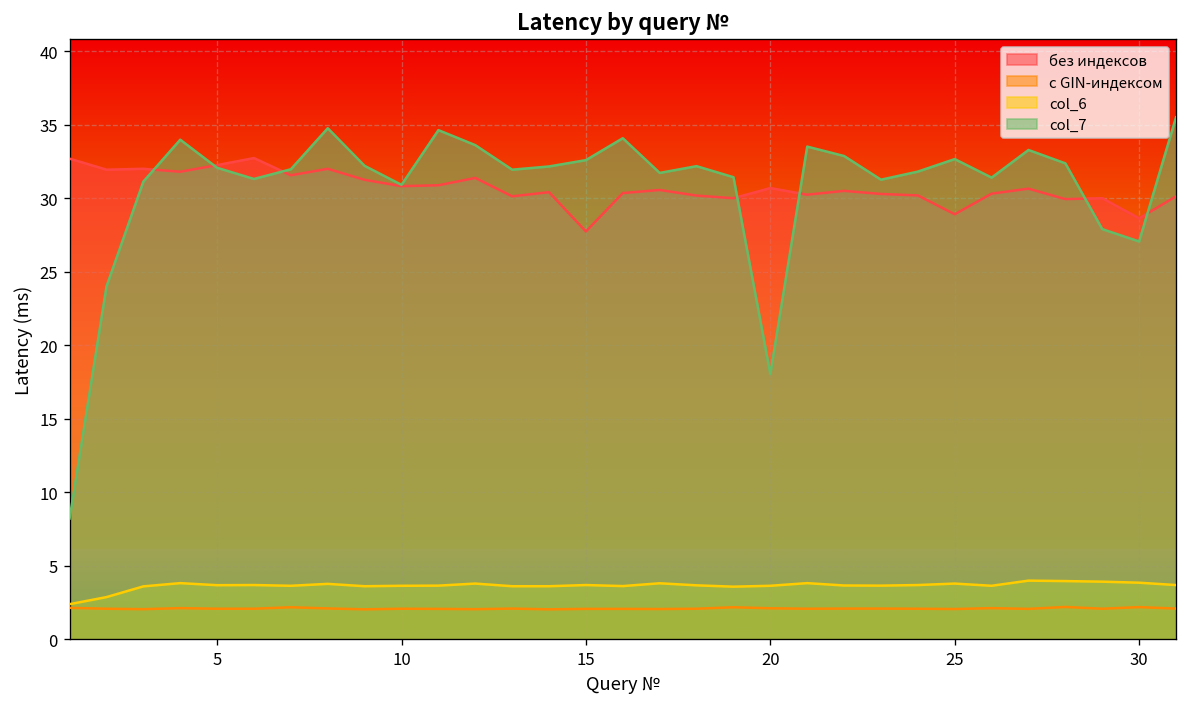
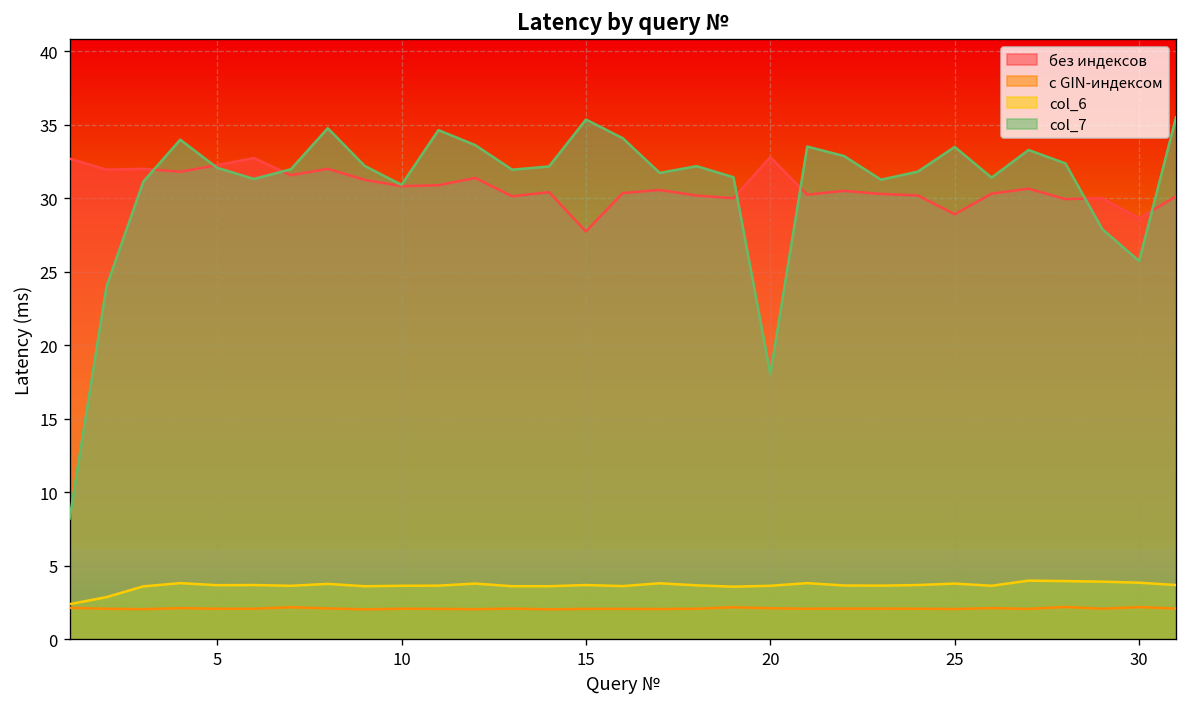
  {
    "без индексов": {
      "15": 27.7,
-     "20": 30.7,
+     "20": 32.8,
      "25": 28.9,
      "30": 28.6
    },
    "col_7": {
-     "15": 32.6,
+     "15": 35.4,
      "20": 18.1,
-     "25": 32.7,
-     "30": 27.1
+     "25": 33.5,
+     "30": 25.7
    }
  }
